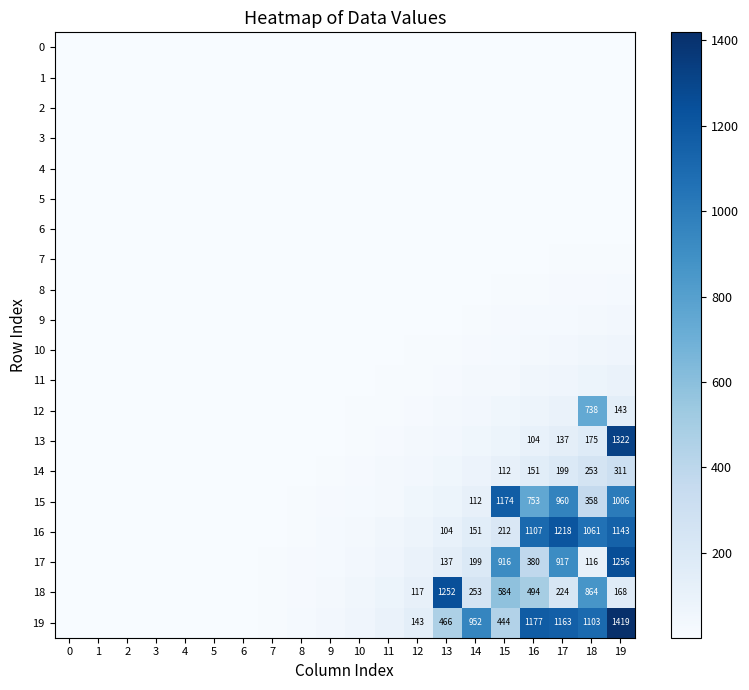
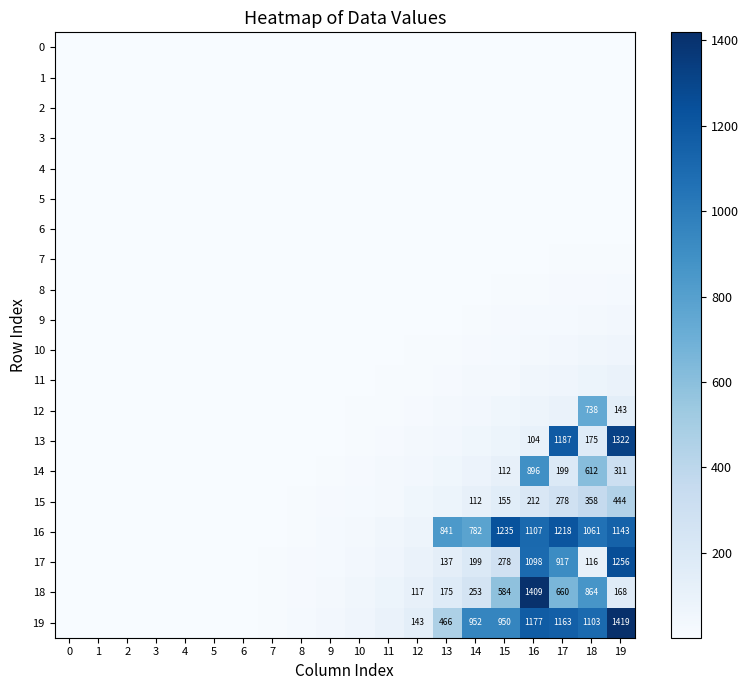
  {
    "12": {
      "18": 738,
      "19": 143
    },
    "13": {
      "16": 104,
-     "17": 137,
+     "17": 1187,
      "18": 175,
      "19": 1322
    },
    "14": {
      "15": 112,
-     "16": 151,
+     "16": 896,
      "17": 199,
-     "18": 253,
+     "18": 612,
      "19": 311
    },
    "15": {
      "14": 112,
-     "15": 1174,
-     "16": 753,
-     "17": 960,
+     "15": 155,
+     "16": 212,
+     "17": 278,
      "18": 358,
-     "19": 1006
+     "19": 444
    },
    "16": {
-     "13": 104,
-     "14": 151,
-     "15": 212,
+     "13": 841,
+     "14": 782,
+     "15": 1235,
      "16": 1107,
      "17": 1218,
      "18": 1061,
      "19": 1143
    },
    "17": {
      "13": 137,
      "14": 199,
-     "15": 916,
-     "16": 380,
+     "15": 278,
+     "16": 1098,
      "17": 917,
      "18": 116,
      "19": 1256
    },
    "18": {
      "12": 117,
-     "13": 1252,
+     "13": 175,
      "14": 253,
      "15": 584,
-     "16": 494,
-     "17": 224,
+     "16": 1409,
+     "17": 660,
      "18": 864,
      "19": 168
    },
    "19": {
      "12": 143,
      "13": 466,
      "14": 952,
-     "15": 444,
+     "15": 950,
      "16": 1177,
      "17": 1163,
      "18": 1103,
      "19": 1419
    }
  }
